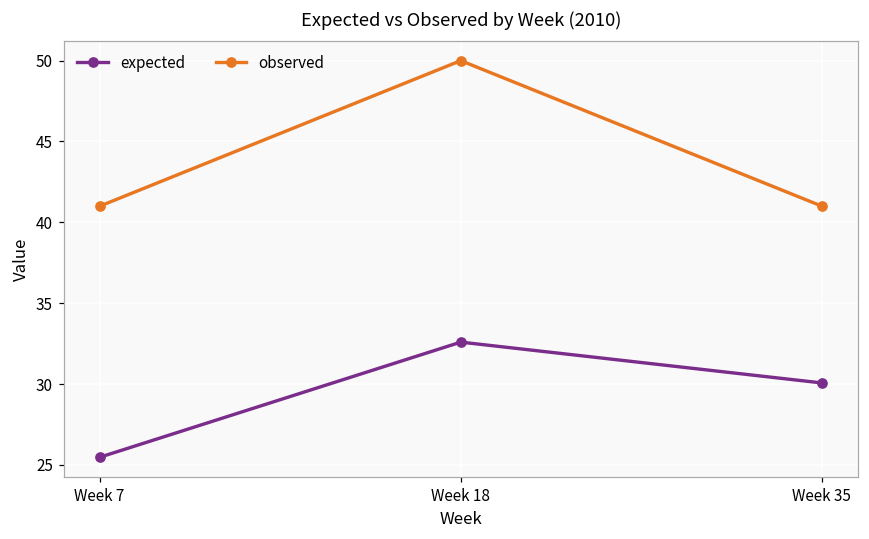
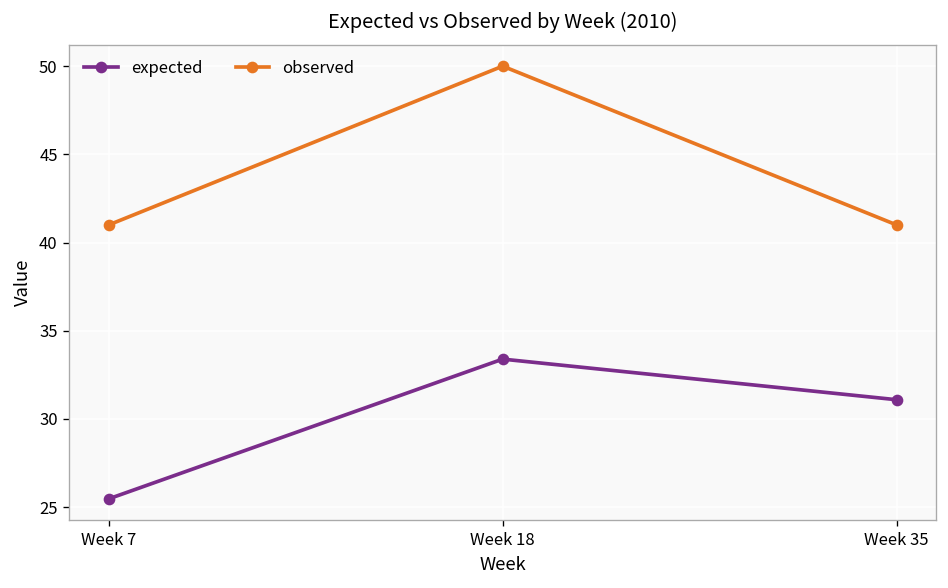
  {
    "expected": {
      "Week 7": 25.5,
-     "Week 18": 32.6,
-     "Week 35": 30.1
+     "Week 18": 33.4,
+     "Week 35": 31.1
    },
    "observed": {
      "Week 7": 41.0,
      "Week 18": 50.0,
      "Week 35": 41.0
    }
  }
